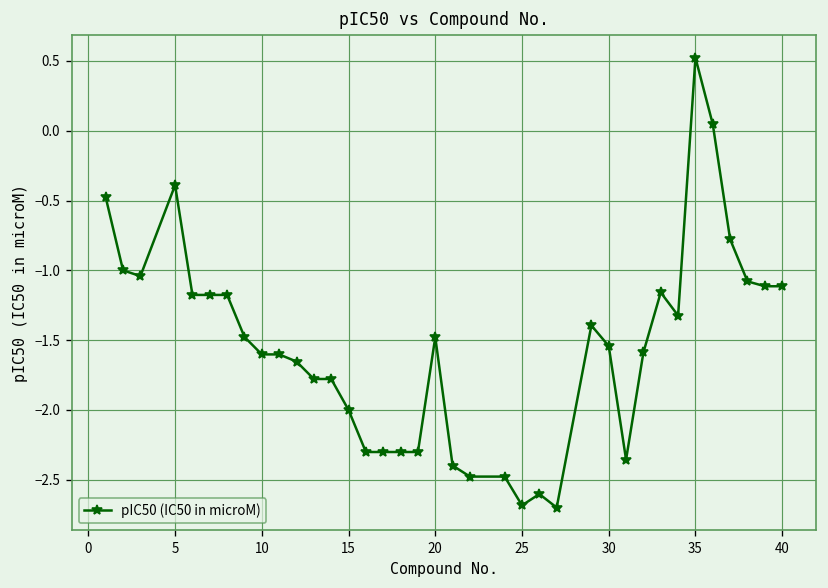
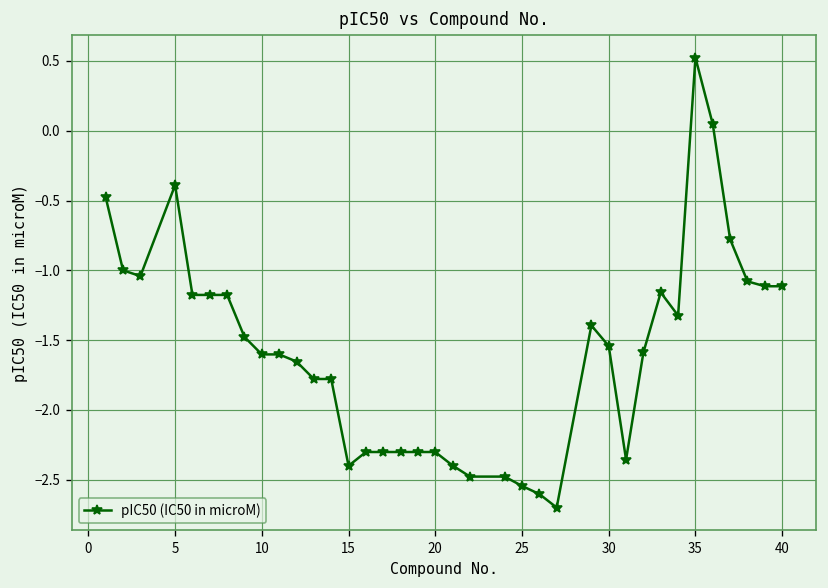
  {
    "5": -0.39,
    "10": -1.60,
-   "15": -2.0,
-   "20": -1.48,
-   "25": -2.68,
+   "15": -2.4,
+   "20": -2.30,
+   "25": -2.54,
    "30": -1.54,
    "35": 0.52,
    "40": -1.11
  }
